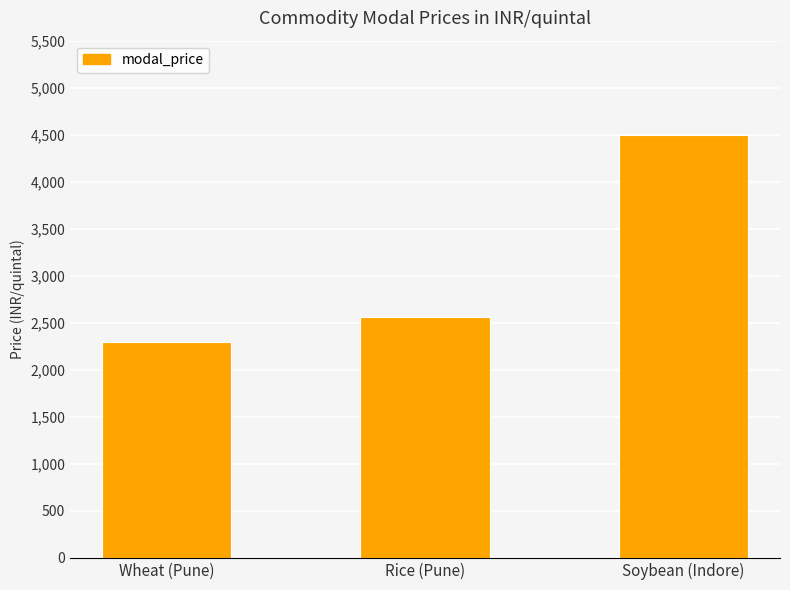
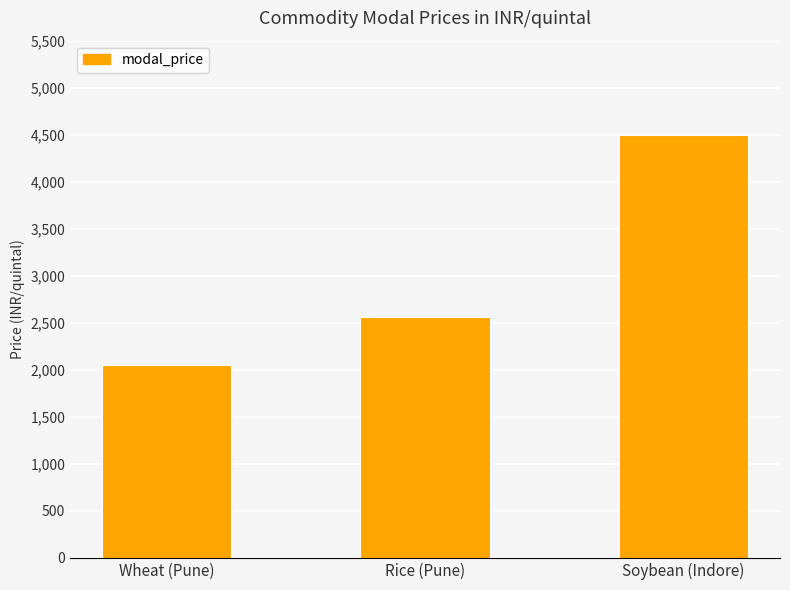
  {
-   "Wheat (Pune)": "2,300",
+   "Wheat (Pune)": "2,100",
    "Rice (Pune)": "2,600",
    "Soybean (Indore)": "4,500"
  }
